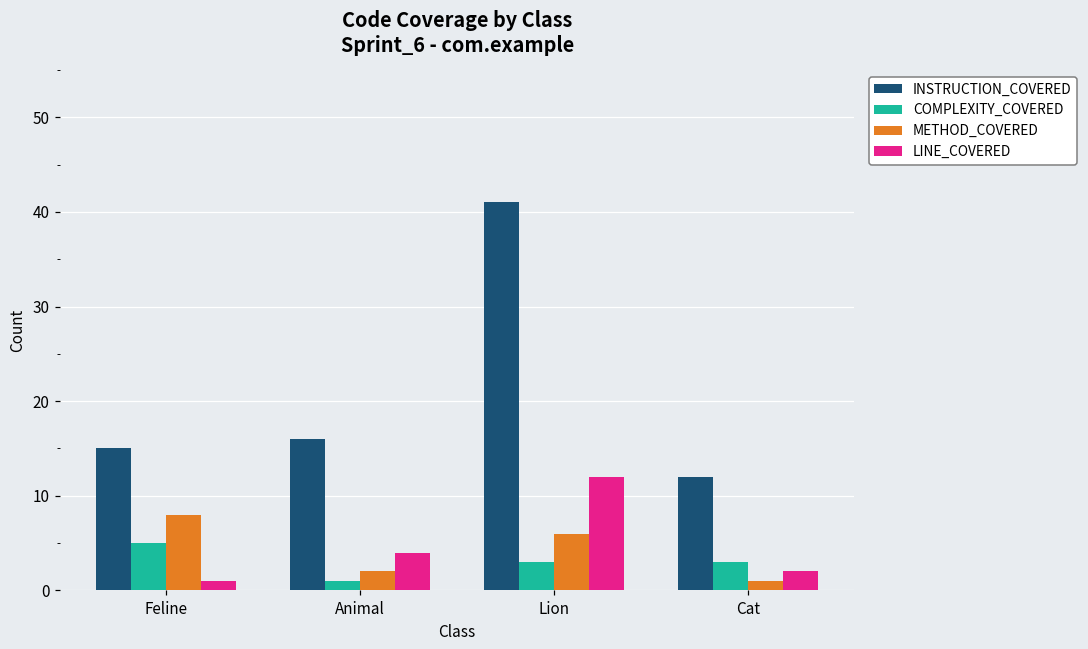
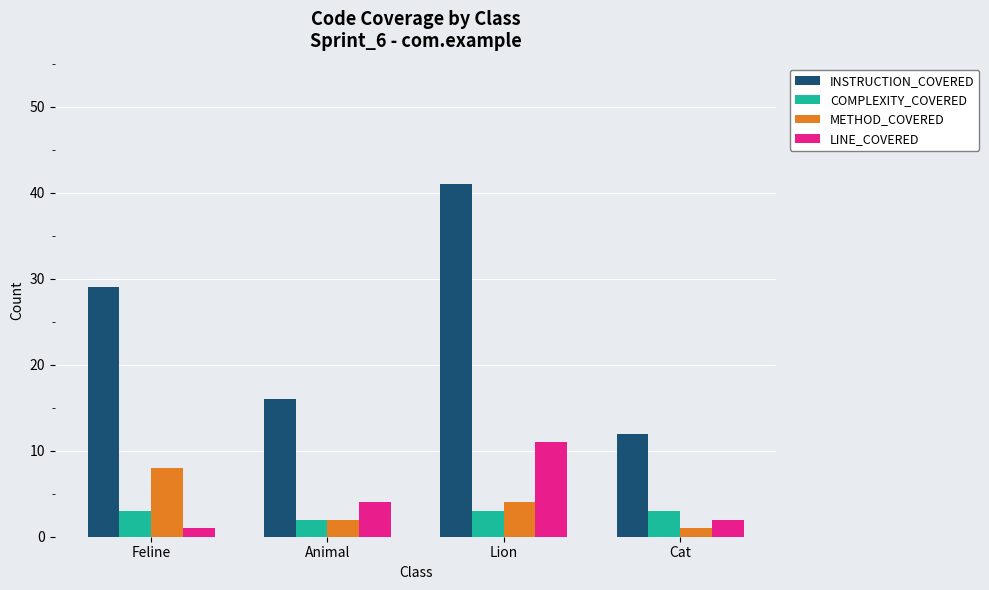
  {
    "INSTRUCTION_COVERED": {
-     "Feline": 15,
+     "Feline": 29,
      "Animal": 16,
      "Lion": 41,
      "Cat": 12
    },
    "COMPLEXITY_COVERED": {
-     "Feline": 5,
-     "Animal": 1,
+     "Feline": 3,
+     "Animal": 2,
      "Lion": 3,
      "Cat": 3
    },
    "METHOD_COVERED": {
      "Feline": 8,
      "Animal": 2,
-     "Lion": 6,
+     "Lion": 4,
      "Cat": 1
    },
    "LINE_COVERED": {
      "Feline": 1,
      "Animal": 4,
-     "Lion": 12,
+     "Lion": 11,
      "Cat": 2
    }
  }
